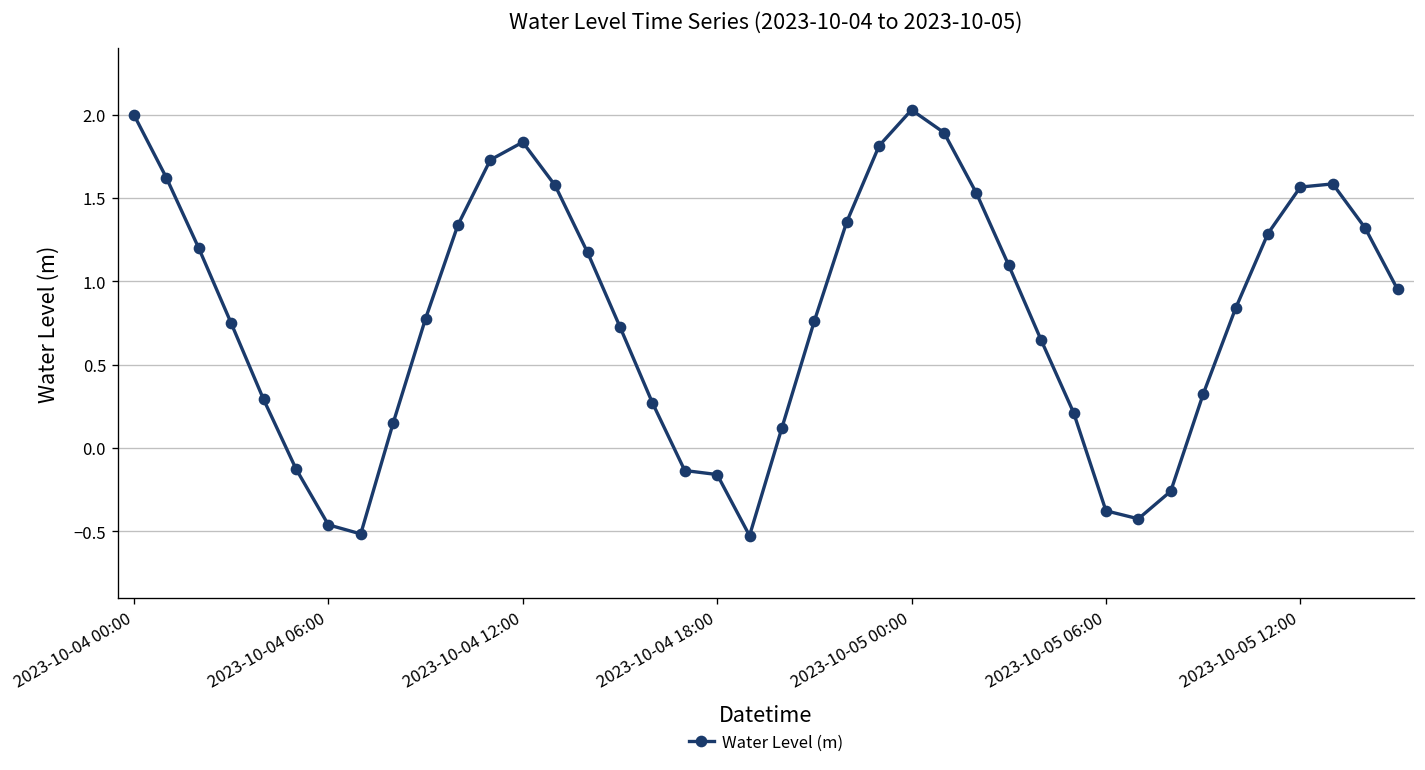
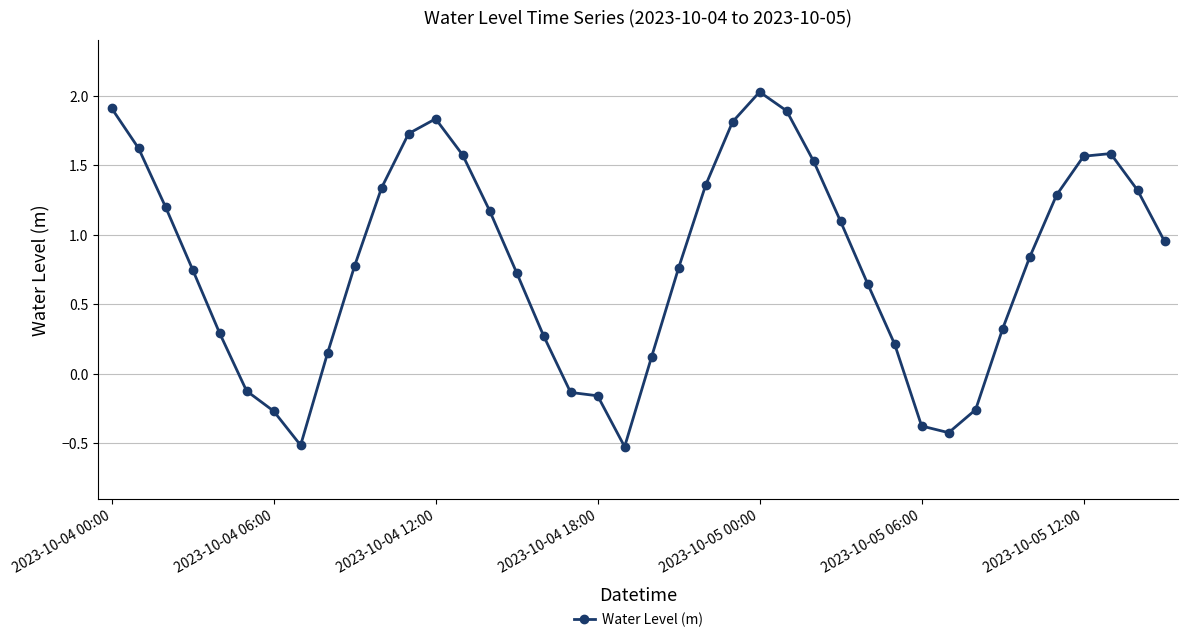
  {
-   "2023-10-04 00:00": 2.00,
-   "2023-10-04 06:00": -0.46,
+   "2023-10-04 00:00": 1.91,
+   "2023-10-04 06:00": -0.27,
    "2023-10-04 12:00": 1.84,
    "2023-10-04 18:00": -0.16,
    "2023-10-05 00:00": 2.03,
    "2023-10-05 06:00": -0.38,
    "2023-10-05 12:00": 1.57
  }
